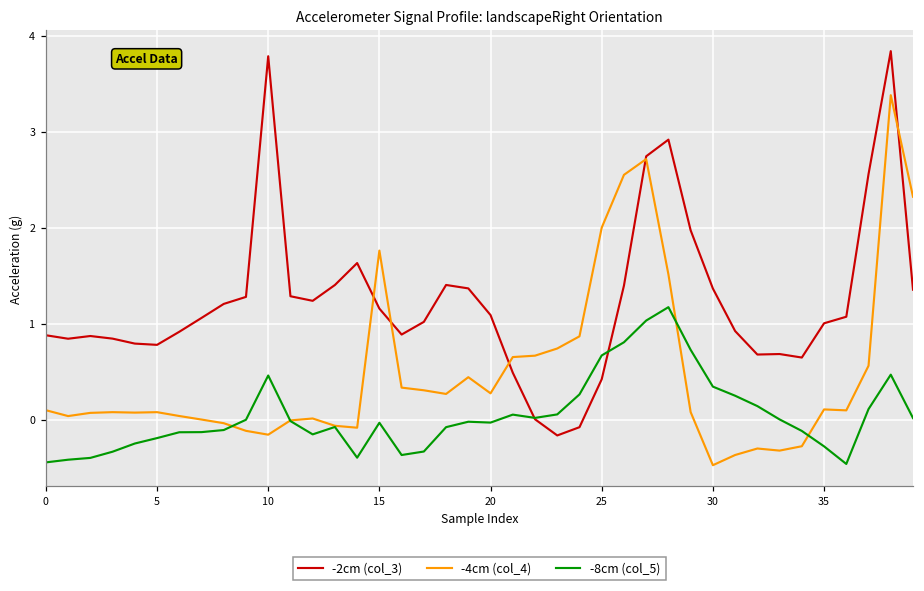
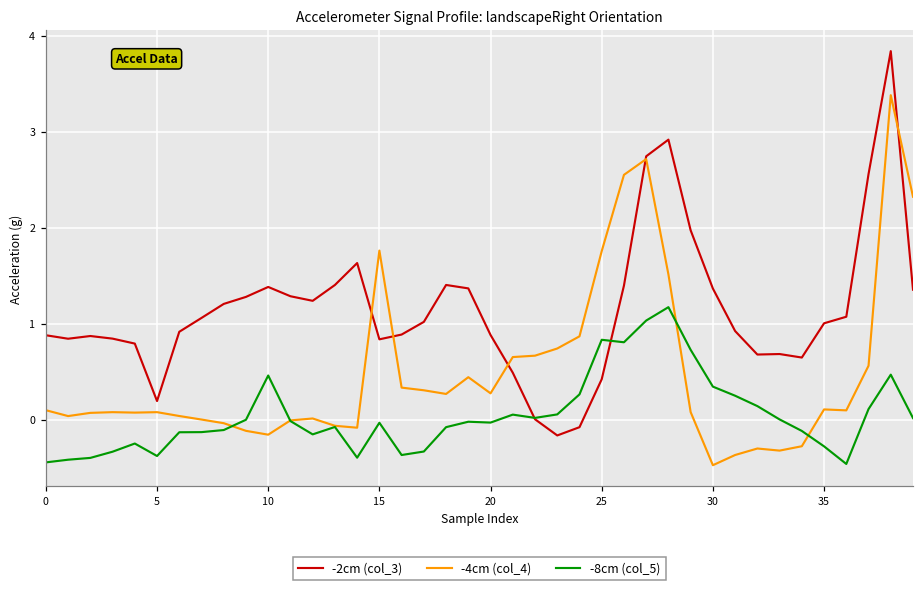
  {
    "-2cm (col_3)": {
      "0": 0.9,
-     "5": 0.8,
-     "10": 3.8,
-     "15": 1.2,
-     "20": 1.1,
+     "5": 0.2,
+     "10": 1.4,
+     "15": 0.8,
+     "20": 0.9,
      "25": 0.4,
      "30": 1.4,
      "35": 1.0
    },
    "-4cm (col_4)": {
      "0": 0.1,
      "5": 0.1,
      "10": -0.2,
      "15": 1.8,
      "20": 0.3,
-     "25": 2.0,
+     "25": 1.8,
      "30": -0.5,
      "35": 0.1
    },
    "-8cm (col_5)": {
      "0": -0.4,
-     "5": -0.2,
+     "5": -0.4,
      "10": 0.5,
      "15": 0.0,
      "20": 0.0,
-     "25": 0.7,
+     "25": 0.8,
      "30": 0.3,
      "35": -0.3
    }
  }
